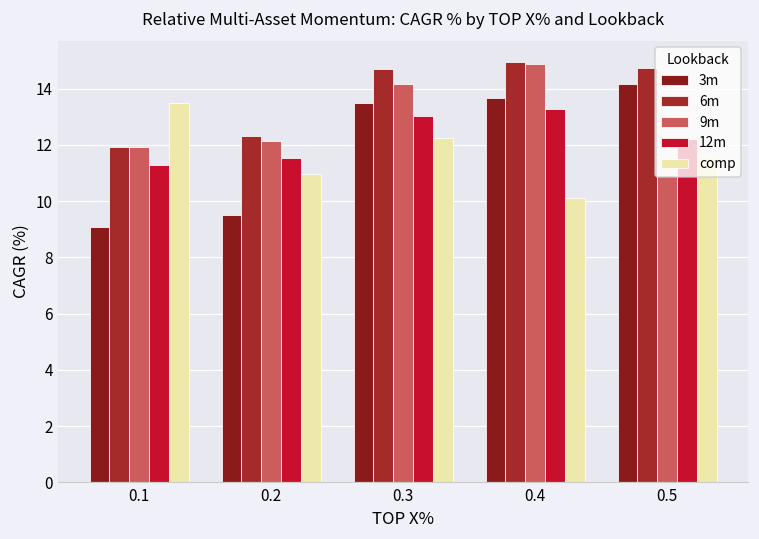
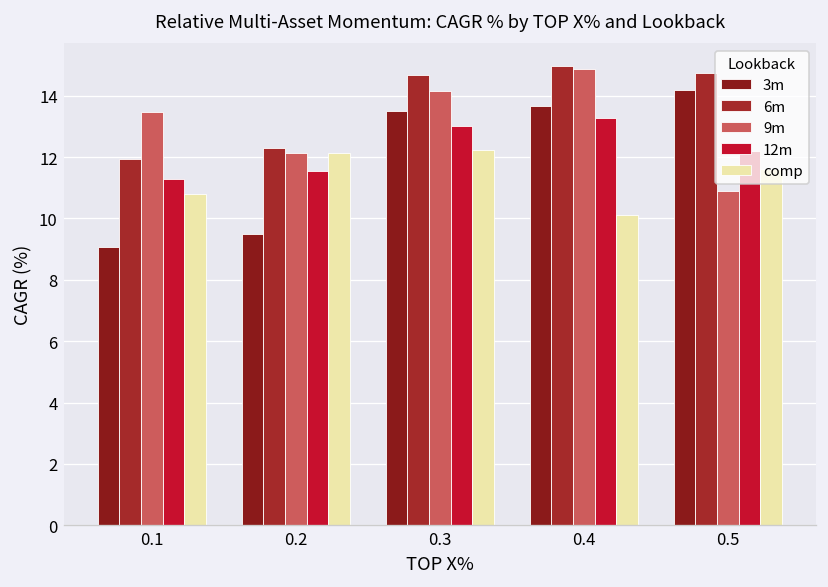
  {
    "9m": {
-     "0.1": 11.9,
+     "0.1": 13.5,
      "0.2": 12.1,
      "0.3": 14.2,
      "0.4": 14.9
    },
    "comp": {
-     "0.1": 13.5,
-     "0.2": 11.0,
+     "0.1": 10.8,
+     "0.2": 12.1,
      "0.3": 12.2,
      "0.4": 10.1
    }
  }
